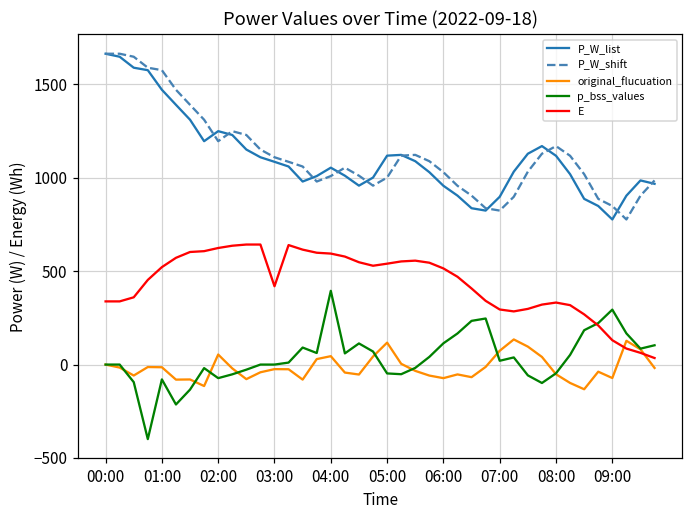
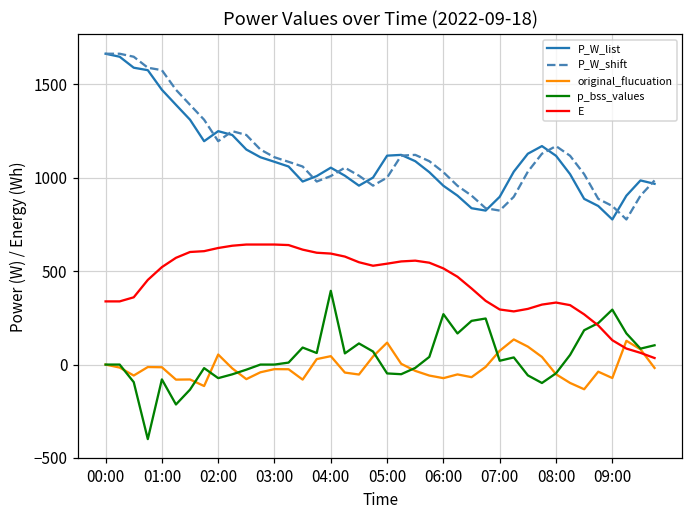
  {
    "original_flucuation": {
      "01:00": -10,
      "02:00": 50,
      "03:00": -20,
      "04:00": 40,
      "05:00": 120,
      "06:00": -70,
      "07:00": 70,
      "09:00": -70
    },
    "p_bss_values": {
      "01:00": -80,
      "02:00": -70,
      "03:00": 0,
      "04:00": 390,
      "05:00": -50,
-     "06:00": 110,
+     "06:00": 270,
      "07:00": 20,
      "09:00": 290
    },
    "E": {
      "00:00": 340,
      "01:00": 520,
      "02:00": 620,
-     "03:00": 420,
+     "03:00": 640,
      "04:00": 590,
      "05:00": 540,
      "06:00": 510,
      "07:00": 290,
      "08:00": 330,
      "09:00": 130
    }
  }
